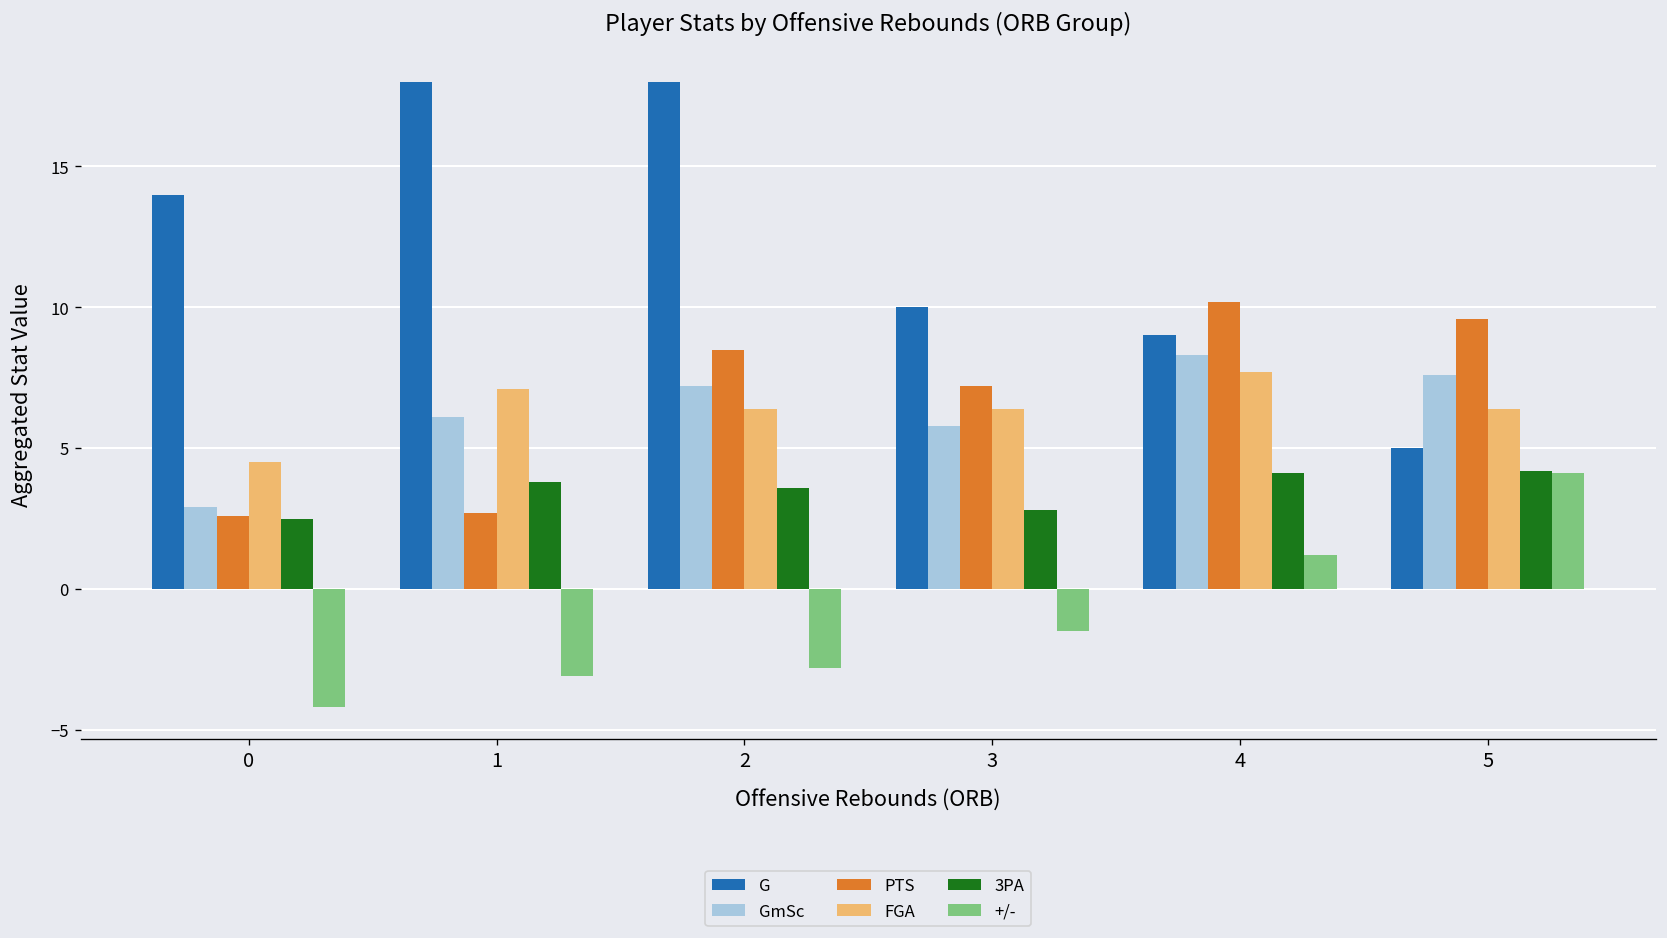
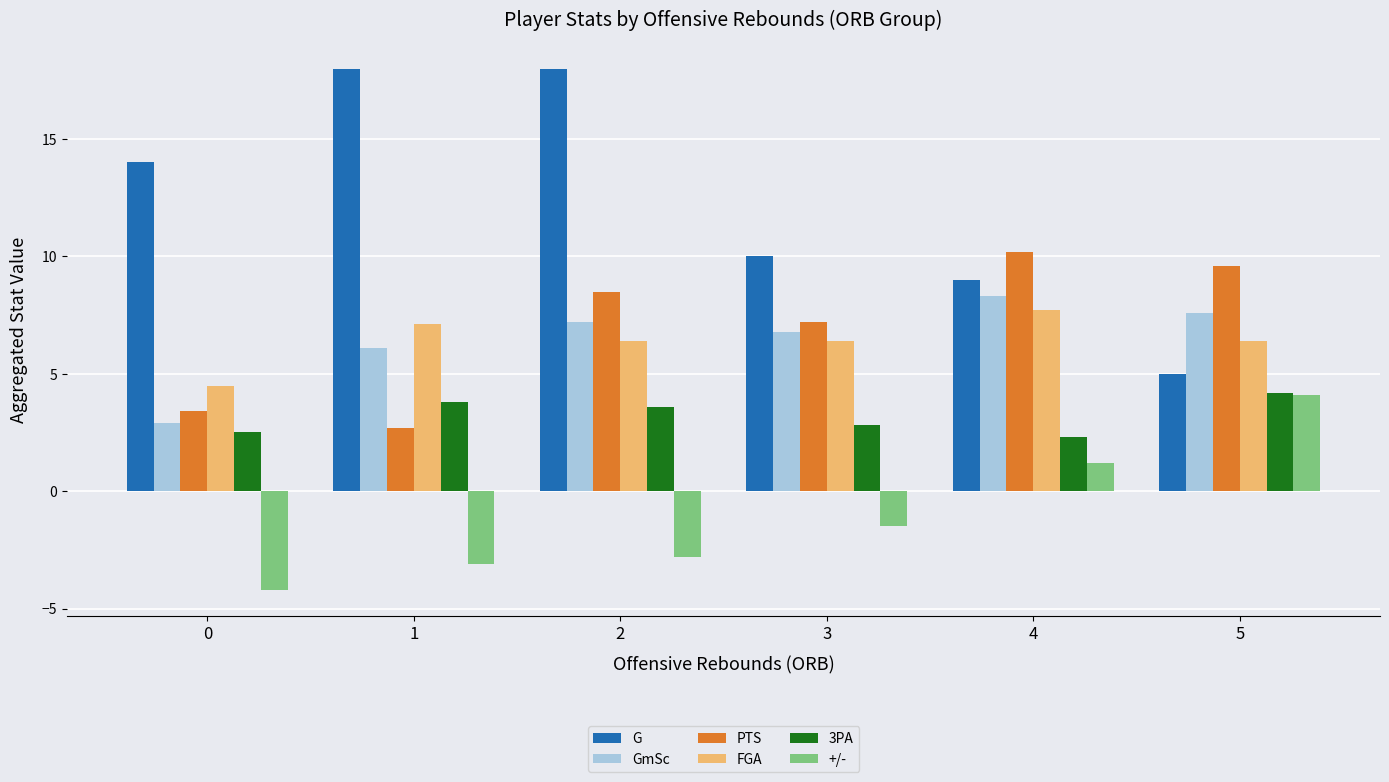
  {
    "G": {
      "0": 14.0,
      "1": 18.0,
      "2": 18.0,
      "3": 10.0,
      "4": 9.0,
      "5": 5.0
    },
    "GmSc": {
      "0": 2.9,
      "1": 6.1,
      "2": 7.2,
-     "3": 5.8,
+     "3": 6.8,
      "4": 8.3,
      "5": 7.6
    },
    "PTS": {
-     "0": 2.6,
+     "0": 3.4,
      "1": 2.7,
      "2": 8.5,
      "3": 7.2,
      "4": 10.2,
      "5": 9.6
    },
    "FGA": {
      "0": 4.5,
      "1": 7.1,
      "2": 6.4,
      "3": 6.4,
      "4": 7.7,
      "5": 6.4
    },
    "3PA": {
      "0": 2.5,
      "1": 3.8,
      "2": 3.6,
      "3": 2.8,
-     "4": 4.1,
+     "4": 2.3,
      "5": 4.2
    },
    "+/-": {
      "0": -4.2,
      "1": -3.1,
      "2": -2.8,
      "3": -1.5,
      "4": 1.2,
      "5": 4.1
    }
  }
